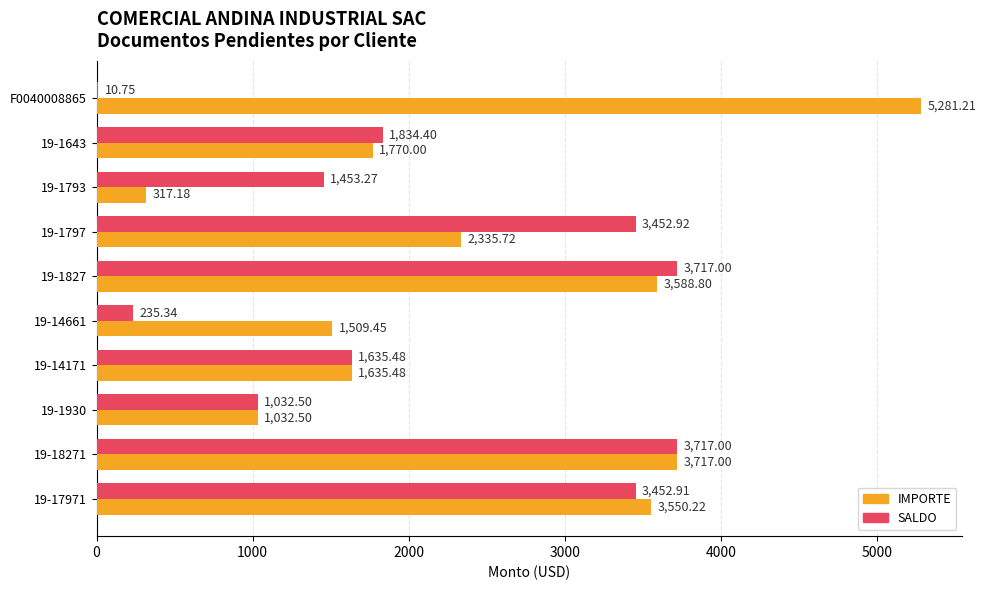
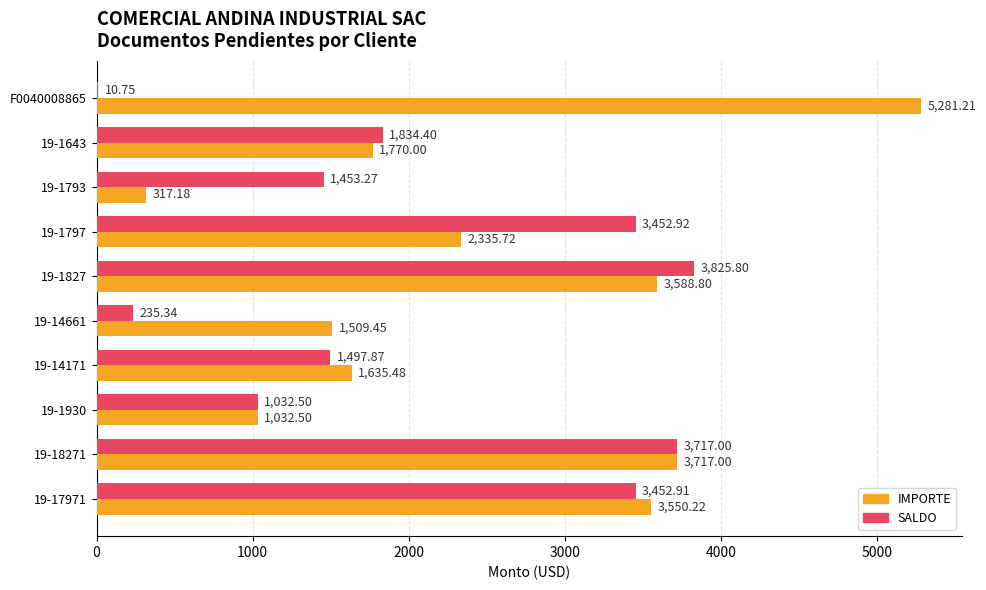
  {
    "IMPORTE": {
      "F0040008865": "5,281.21",
      "19-1643": "1,770.00",
      "19-1793": "317.18",
      "19-1797": "2,335.72",
      "19-1827": "3,588.80",
      "19-14661": "1,509.45",
      "19-14171": "1,635.48",
      "19-1930": "1,032.50",
      "19-18271": "3,717.00",
      "19-17971": "3,550.22"
    },
    "SALDO": {
      "F0040008865": "10.75",
      "19-1643": "1,834.40",
      "19-1793": "1,453.27",
      "19-1797": "3,452.92",
-     "19-1827": "3,717.00",
+     "19-1827": "3,825.80",
      "19-14661": "235.34",
-     "19-14171": "1,635.48",
+     "19-14171": "1,497.87",
      "19-1930": "1,032.50",
      "19-18271": "3,717.00",
      "19-17971": "3,452.91"
    }
  }
